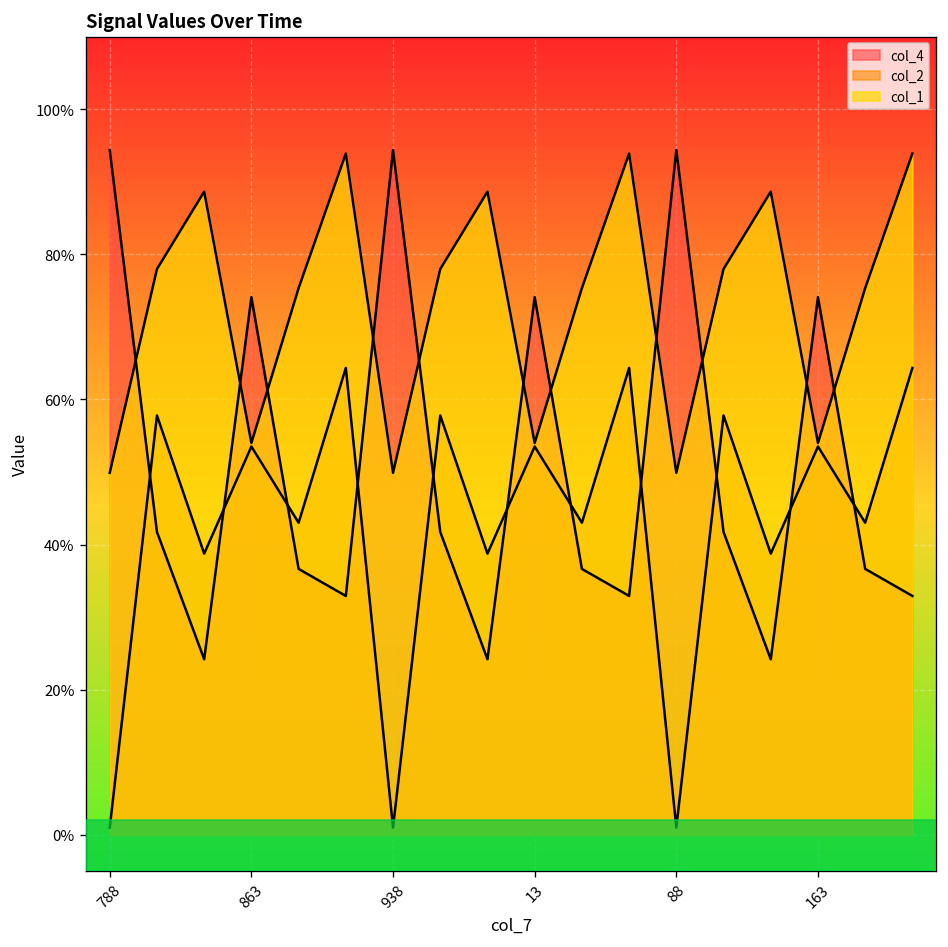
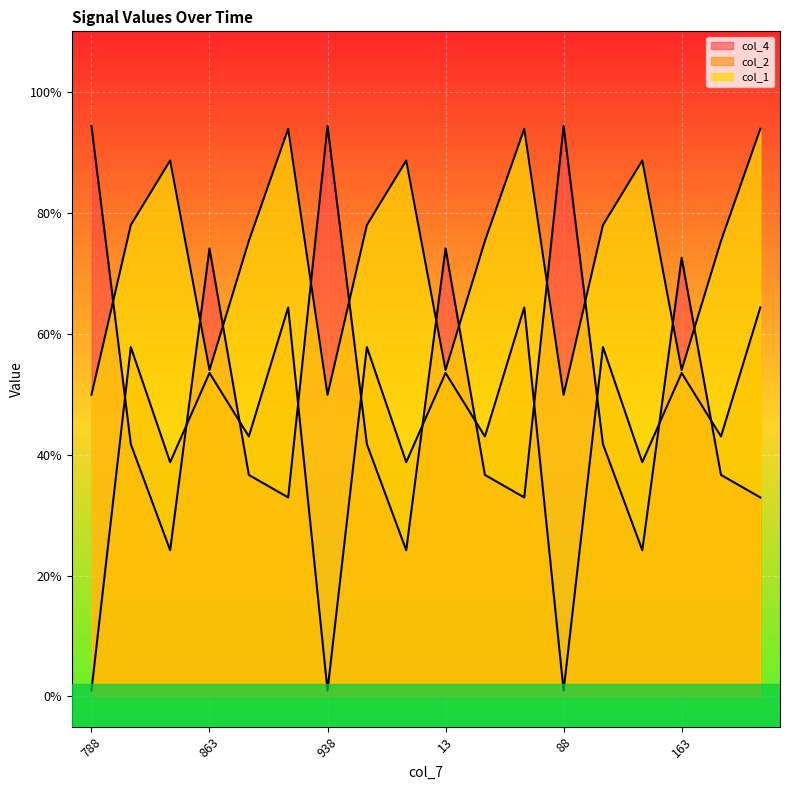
  {
    "col_4": {
      "788": "94%",
      "863": "74%",
      "938": "94%",
      "13": "74%",
      "88": "94%",
-     "163": "74%"
+     "163": "73%"
    },
    "col_2": {
      "863": "53%",
      "13": "53%",
      "163": "53%"
    },
    "col_1": {
      "788": "50%",
      "863": "54%",
      "938": "50%",
      "13": "54%",
      "88": "50%",
      "163": "54%"
    }
  }
